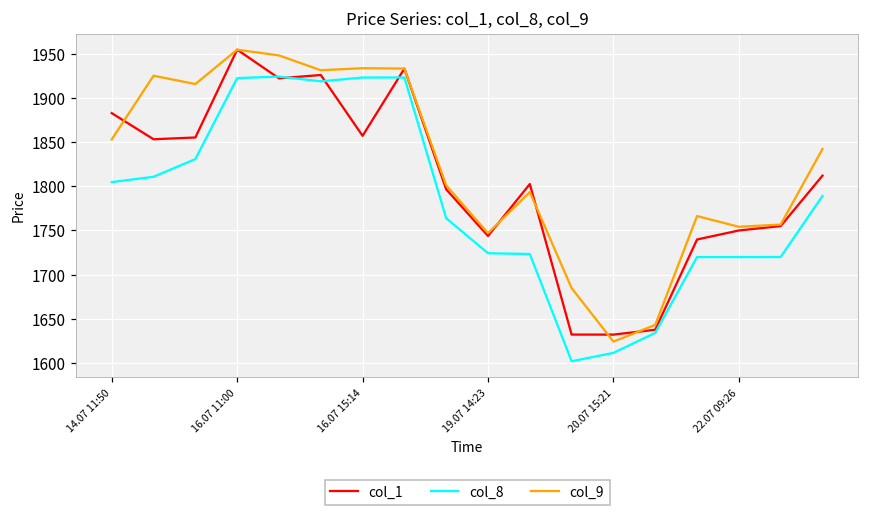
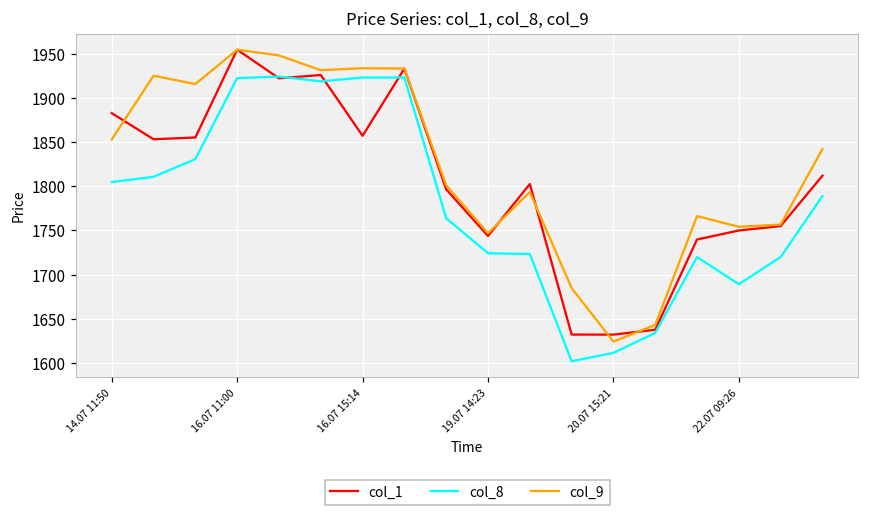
  {
    "col_1": {
      "14.07 11:50": 1880,
      "16.07 15:14": 1860,
      "19.07 14:23": 1740,
      "20.07 15:21": 1630,
      "22.07 09:26": 1750
    },
    "col_8": {
      "14.07 11:50": 1800,
      "16.07 11:00": 1920,
      "16.07 15:14": 1920,
      "19.07 14:23": 1720,
      "20.07 15:21": 1610,
-     "22.07 09:26": 1720
+     "22.07 09:26": 1690
    },
    "col_9": {
      "14.07 11:50": 1850,
      "16.07 15:14": 1930,
      "19.07 14:23": 1750,
      "20.07 15:21": 1620,
      "22.07 09:26": 1750
    }
  }
